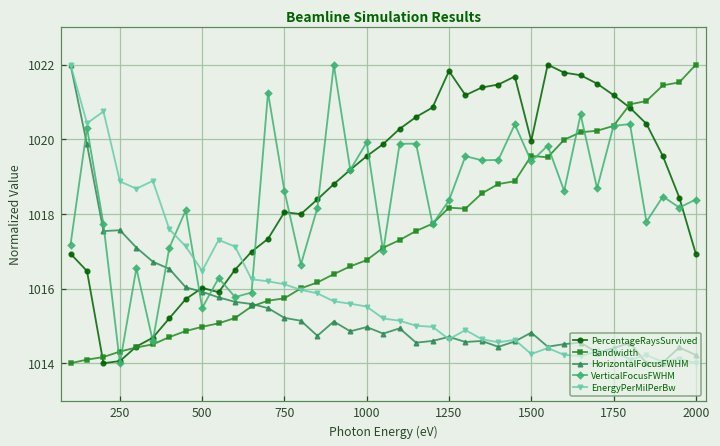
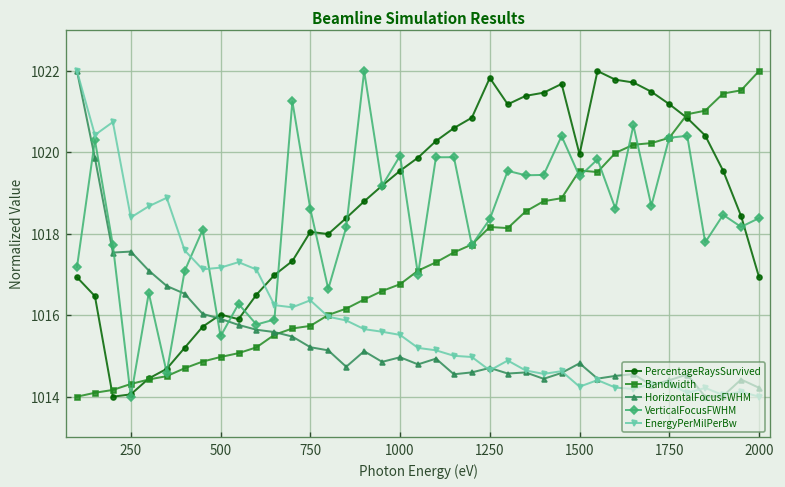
  {
    "PercentageRaysSurvived": {
      "500": 1016.0,
      "750": 1018.0,
      "1000": 1019.5,
      "1250": 1021.8,
      "1500": 1020.0,
      "1750": 1021.2,
      "2000": 1016.9
    },
    "EnergyPerMilPerBw": {
-     "250": 1018.9,
-     "500": 1016.5,
-     "750": 1016.1,
+     "250": 1018.4,
+     "500": 1017.2,
+     "750": 1016.4,
      "1000": 1015.5,
      "1500": 1014.2
    }
  }
